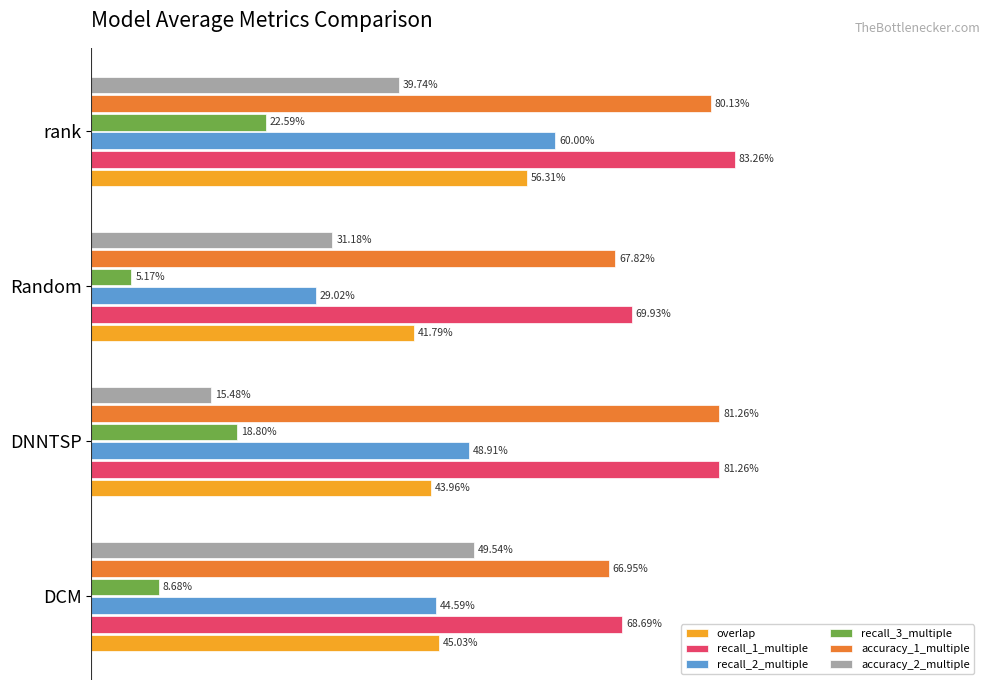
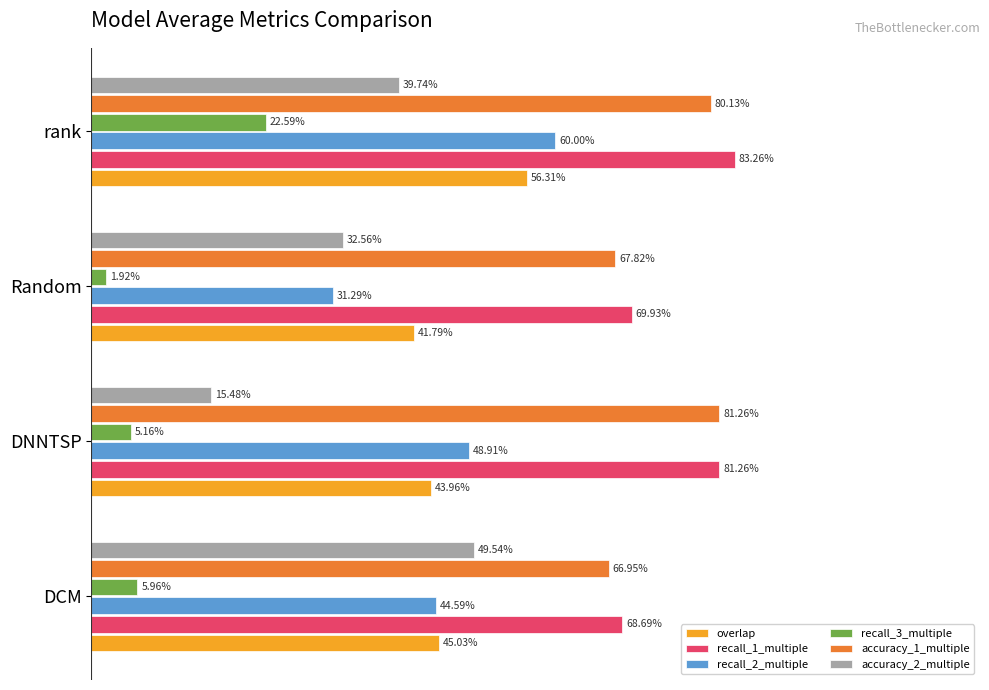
  {
    "recall_1_multiple": {
      "rank": "83.26%",
      "Random": "69.93%",
      "DNNTSP": "81.26%",
      "DCM": "68.69%"
    },
    "recall_2_multiple": {
      "rank": "60.00%",
-     "Random": "29.02%",
+     "Random": "31.29%",
      "DNNTSP": "48.91%",
      "DCM": "44.59%"
    },
    "recall_3_multiple": {
      "rank": "22.59%",
-     "Random": "5.17%",
-     "DNNTSP": "18.80%",
-     "DCM": "8.68%"
+     "Random": "1.92%",
+     "DNNTSP": "5.16%",
+     "DCM": "5.96%"
    },
    "accuracy_2_multiple": {
      "rank": "39.74%",
-     "Random": "31.18%",
+     "Random": "32.56%",
      "DNNTSP": "15.48%",
      "DCM": "49.54%"
    }
  }
